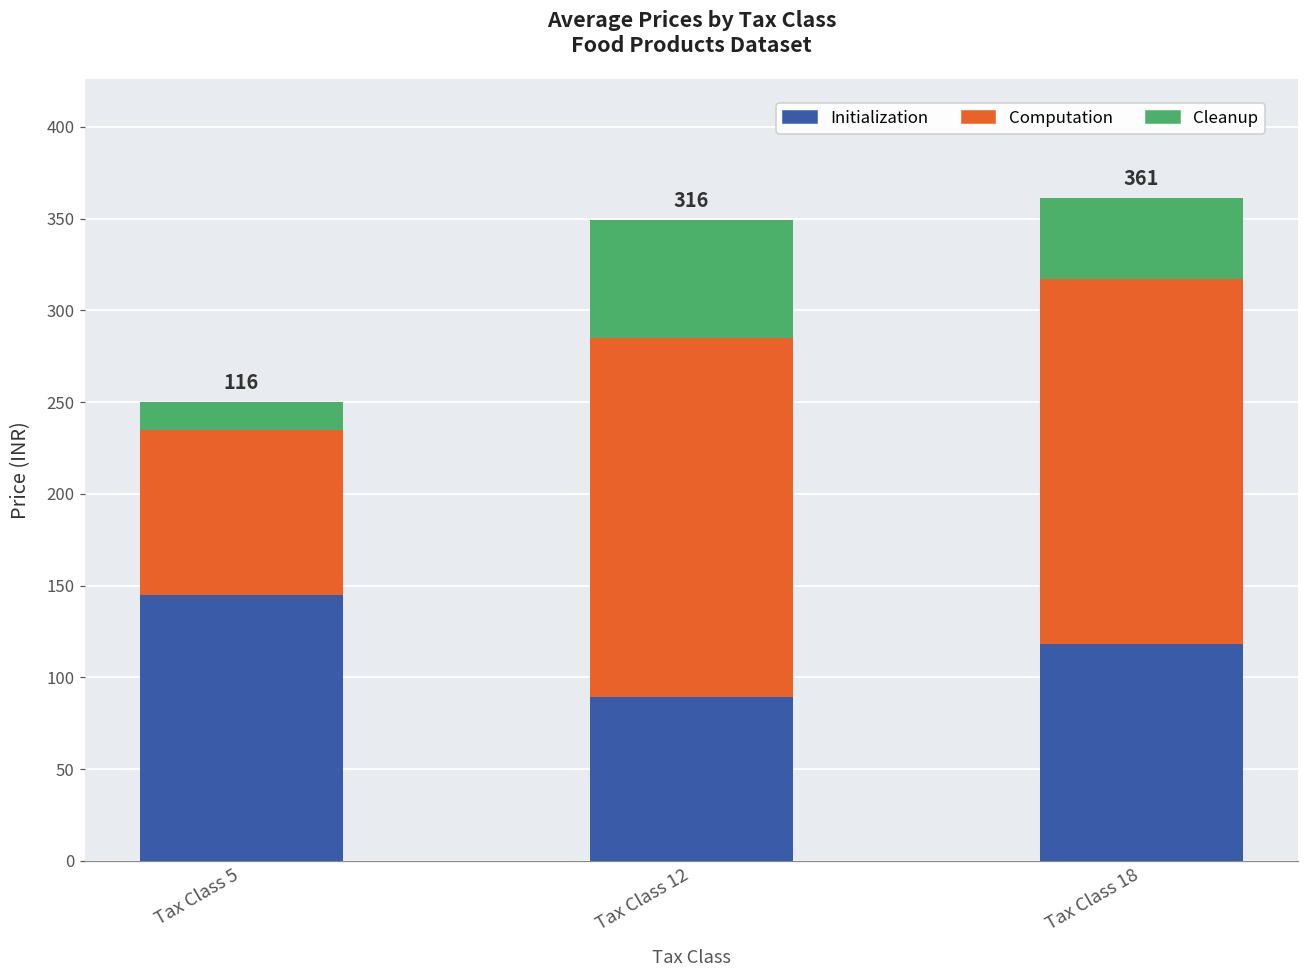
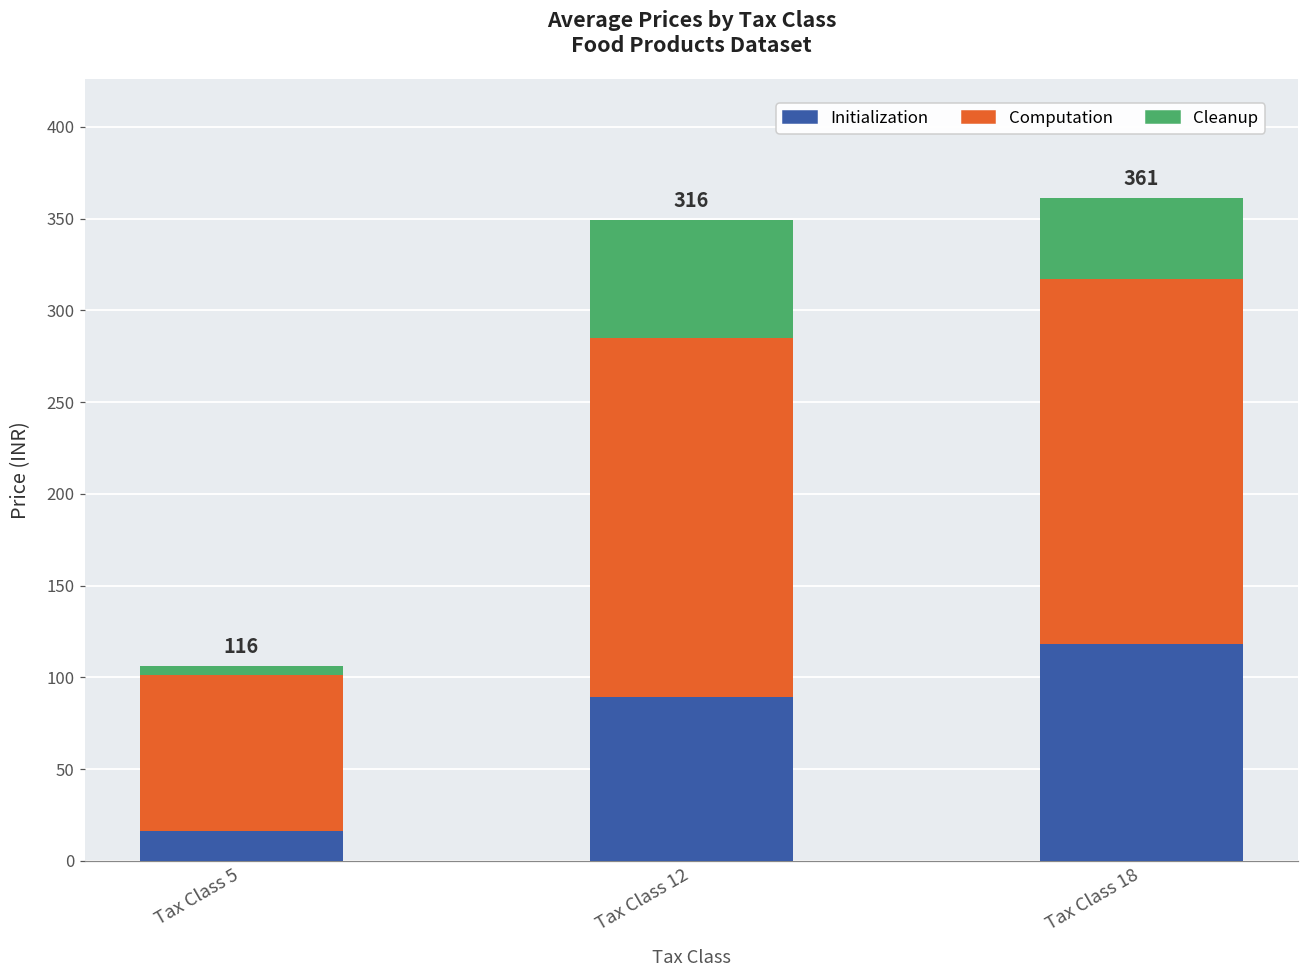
  {
    "Initialization": {
-     "Tax Class 5": 145,
+     "Tax Class 5": 16,
      "Tax Class 12": 89,
      "Tax Class 18": 118
    },
    "Computation": {
-     "Tax Class 5": 90,
+     "Tax Class 5": 85,
      "Tax Class 12": 196,
      "Tax Class 18": 199
    },
    "Cleanup": {
-     "Tax Class 5": 15
+     "Tax Class 5": 5
    }
  }
